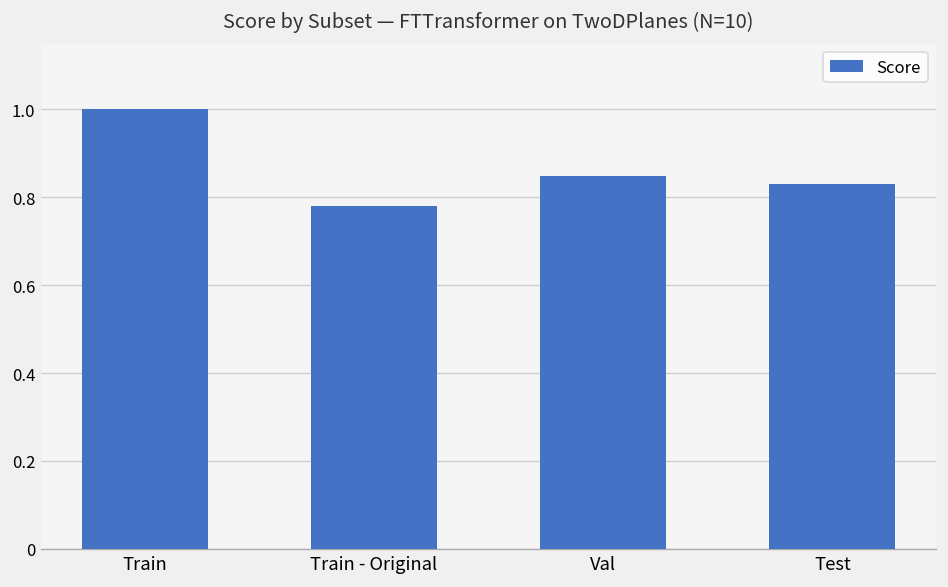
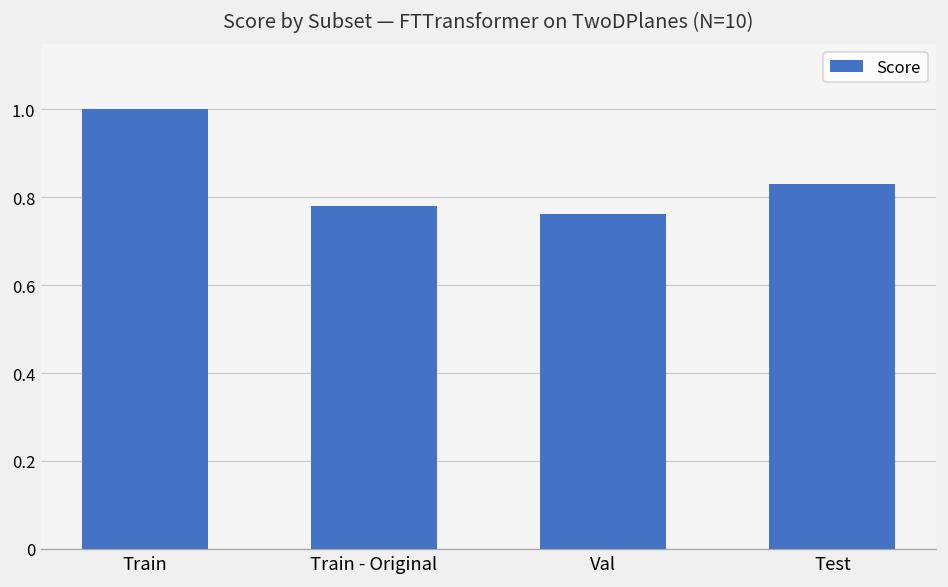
  {
    "Train": 1.00,
    "Train - Original": 0.78,
-   "Val": 0.85,
+   "Val": 0.76,
    "Test": 0.83
  }
